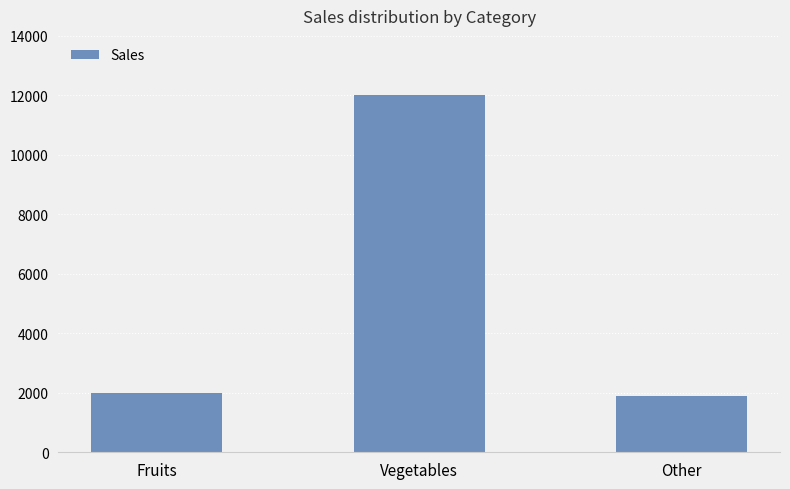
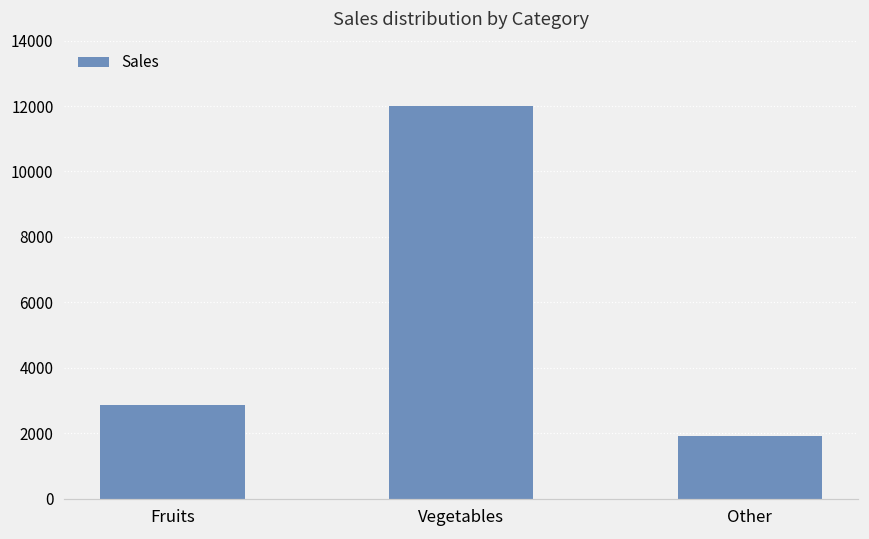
  {
-   "Fruits": 2000,
+   "Fruits": 2900,
    "Vegetables": 12000,
    "Other": 1900
  }
